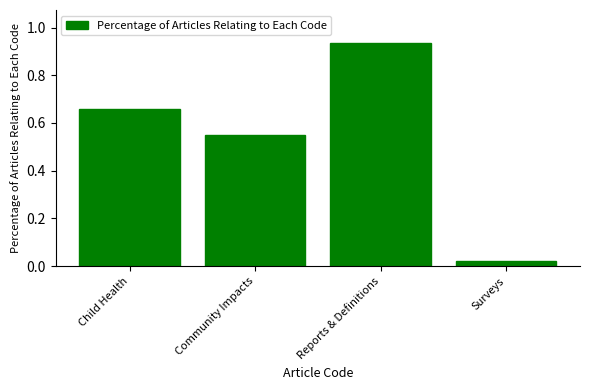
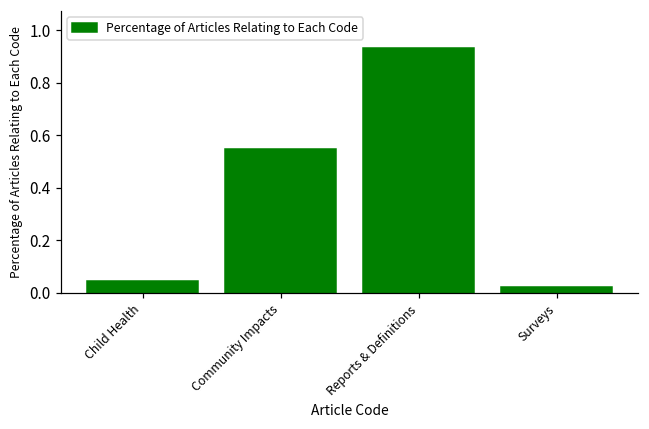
  {
-   "Child Health": 0.66,
+   "Child Health": 0.04,
    "Community Impacts": 0.55,
    "Reports & Definitions": 0.93,
    "Surveys": 0.02
  }
